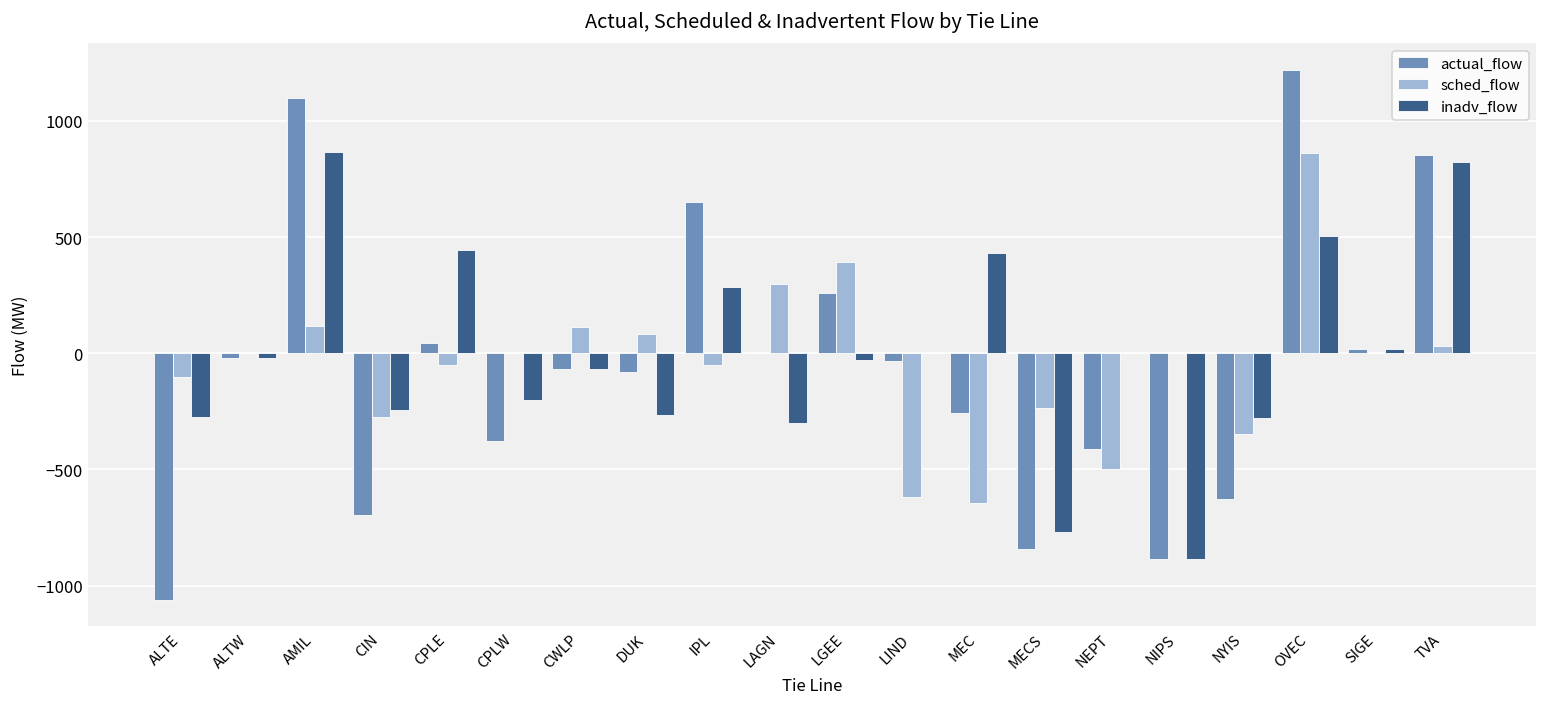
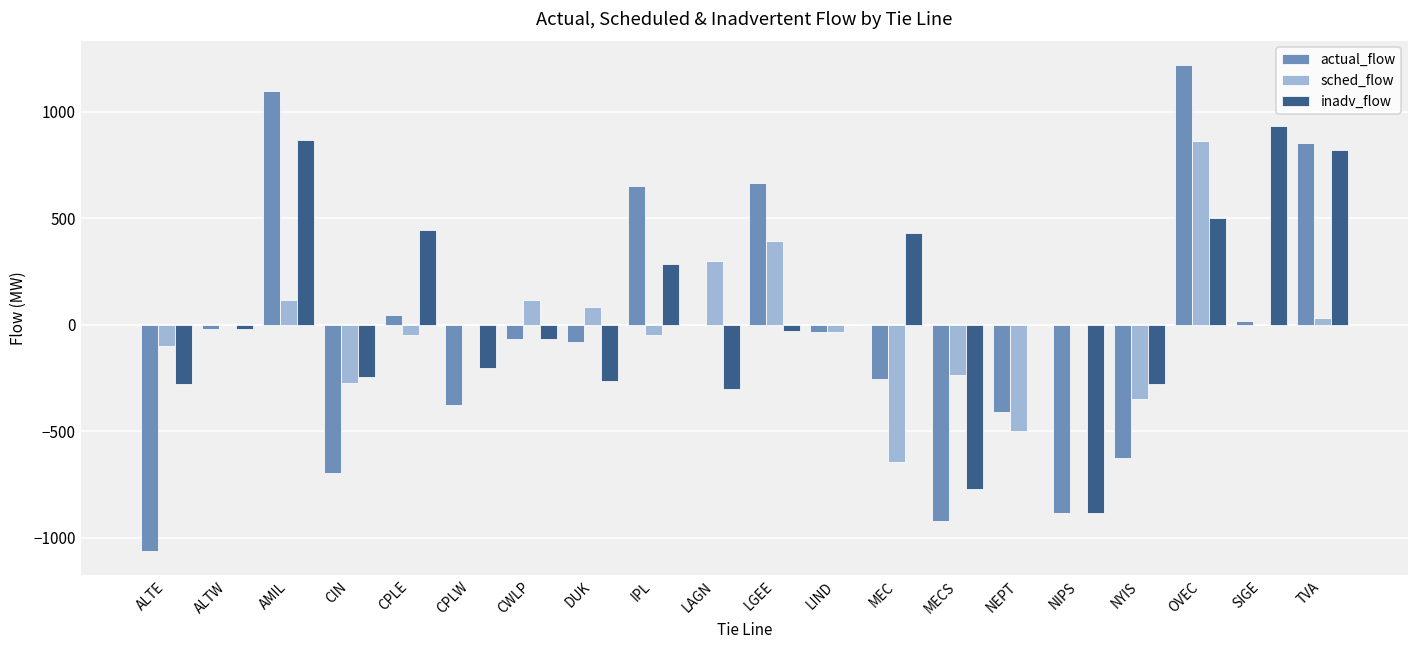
  {
    "actual_flow": {
      "ALTE": -1060,
      "ALTW": -20,
      "AMIL": 1100,
      "CIN": -700,
      "CPLE": 50,
      "CPLW": -380,
      "CWLP": -70,
      "DUK": -80,
      "IPL": 650,
      "LAGN": 0,
-     "LGEE": 260,
+     "LGEE": 670,
      "LIND": -40,
      "MEC": -260,
-     "MECS": -840,
+     "MECS": -920,
      "NEPT": -410,
      "NIPS": -880,
      "NYIS": -630,
      "OVEC": 1220,
      "SIGE": 20,
      "TVA": 850
    },
    "sched_flow": {
      "ALTE": -100,
      "ALTW": 0,
      "AMIL": 120,
      "CIN": -270,
      "CPLE": -50,
      "CPLW": 0,
      "CWLP": 110,
      "DUK": 80,
      "IPL": -50,
      "LAGN": 300,
      "LGEE": 390,
-     "LIND": -620,
+     "LIND": -40,
      "MEC": -650,
      "MECS": -240,
      "NEPT": -500,
      "NIPS": 0,
      "NYIS": -350,
      "OVEC": 860,
      "SIGE": 0,
      "TVA": 30
    },
    "inadv_flow": {
      "ALTE": -280,
      "ALTW": -20,
      "AMIL": 870,
      "CIN": -250,
      "CPLE": 450,
      "CPLW": -200,
      "CWLP": -70,
      "DUK": -270,
      "IPL": 280,
      "LAGN": -300,
      "LGEE": -30,
      "LIND": 0,
      "MEC": 430,
      "MECS": -770,
      "NEPT": 0,
      "NIPS": -880,
      "NYIS": -280,
      "OVEC": 500,
-     "SIGE": 20,
+     "SIGE": 930,
      "TVA": 820
    }
  }
